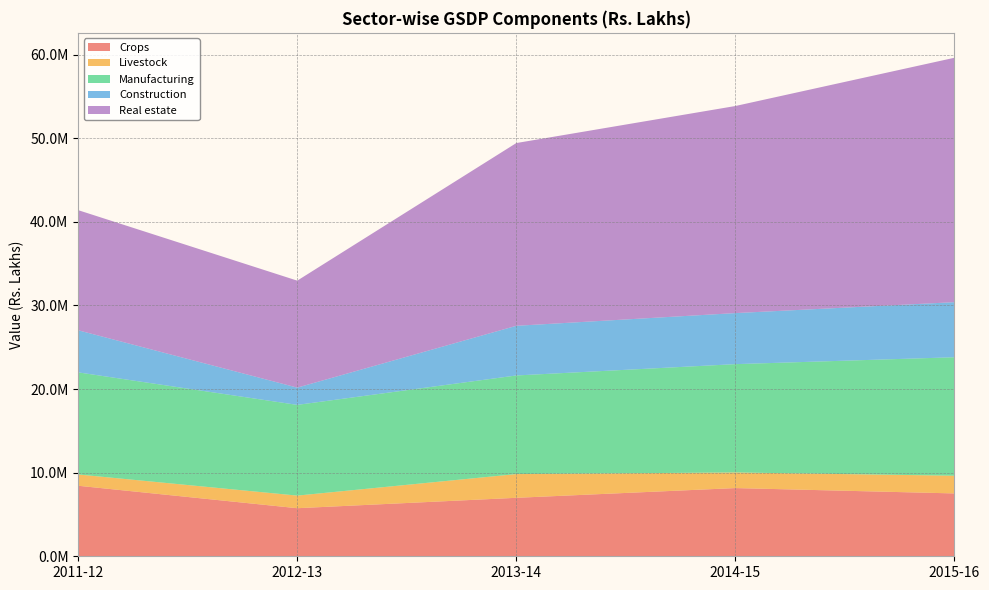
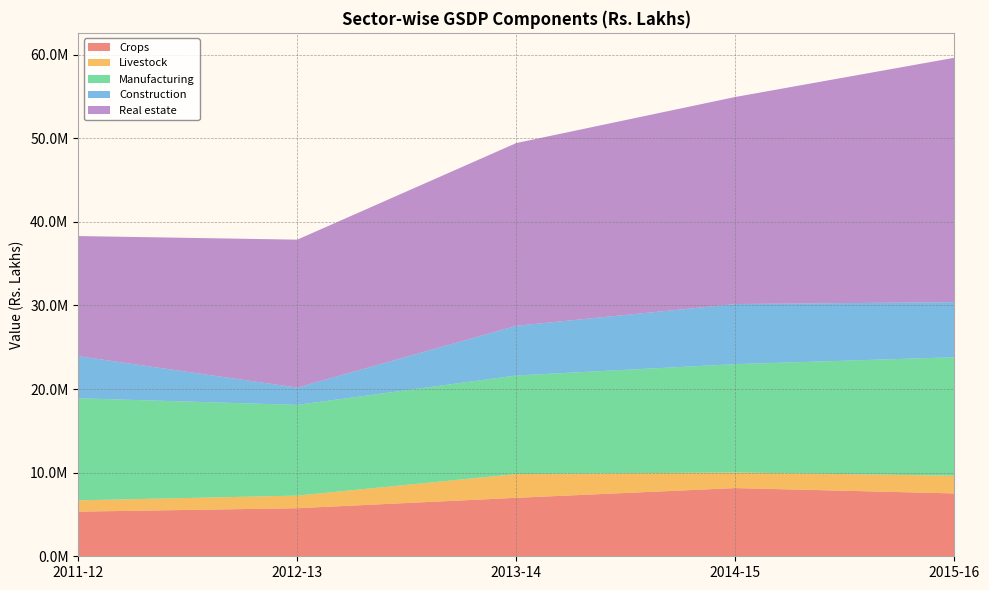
  {
    "Crops": {
-     "2011-12": 8000000,
+     "2011-12": 5000000,
      "2012-13": 6000000,
      "2013-14": 7000000,
      "2014-15": 8000000,
      "2015-16": 8000000
    },
    "Livestock": {
      "2011-12": 1000000,
      "2012-13": 2000000,
      "2013-14": 3000000,
      "2014-15": 2000000,
      "2015-16": 2000000
    },
    "Manufacturing": {
      "2011-12": 12000000,
      "2012-13": 11000000,
      "2013-14": 12000000,
      "2014-15": 13000000,
      "2015-16": 14000000
    },
    "Construction": {
      "2011-12": 5000000,
      "2012-13": 2000000,
      "2013-14": 6000000,
-     "2014-15": 6000000,
+     "2014-15": 7000000,
      "2015-16": 7000000
    },
    "Real estate": {
      "2011-12": 14000000,
-     "2012-13": 13000000,
+     "2012-13": 18000000,
      "2013-14": 22000000,
      "2014-15": 25000000,
      "2015-16": 29000000
    }
  }
